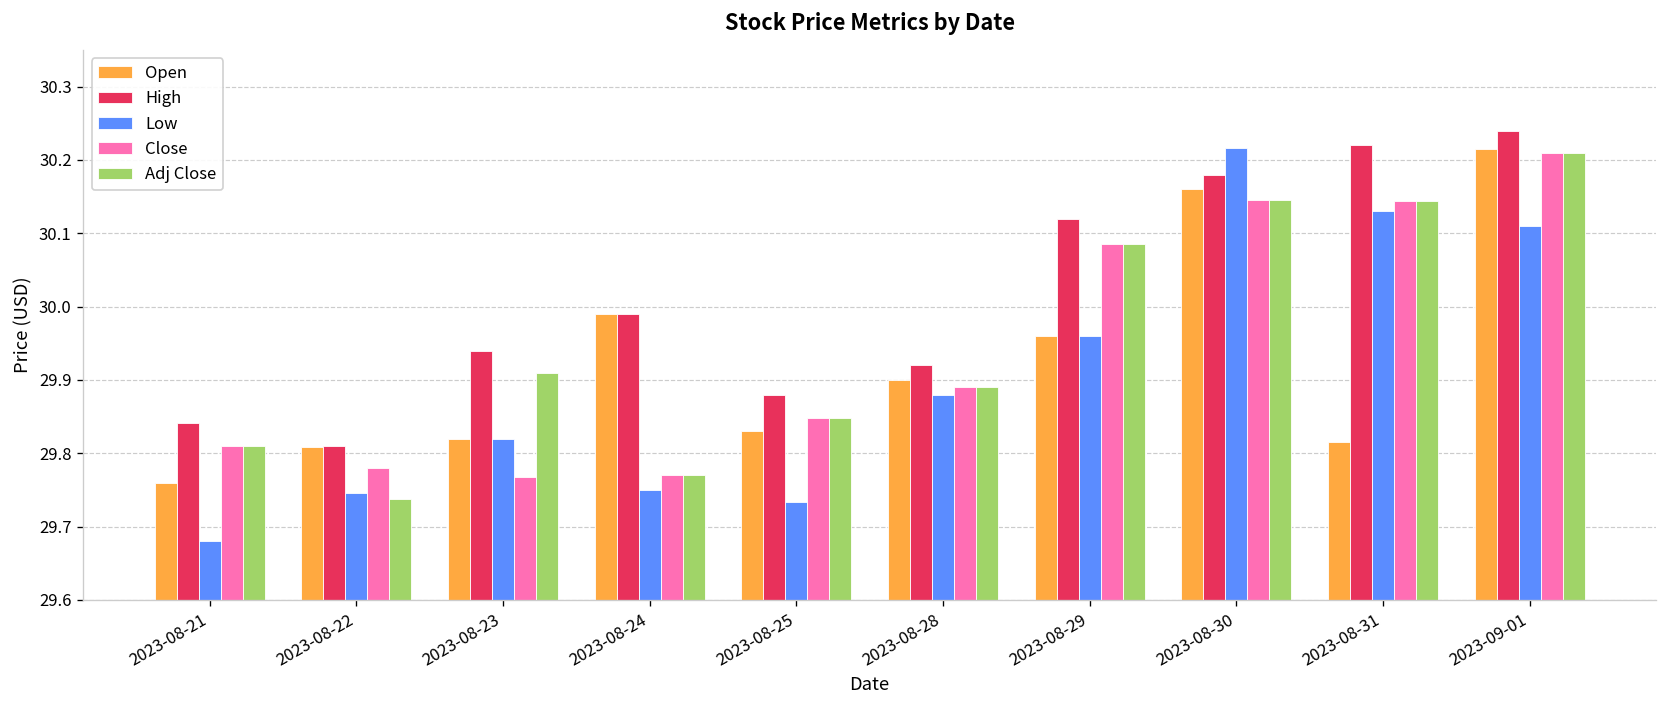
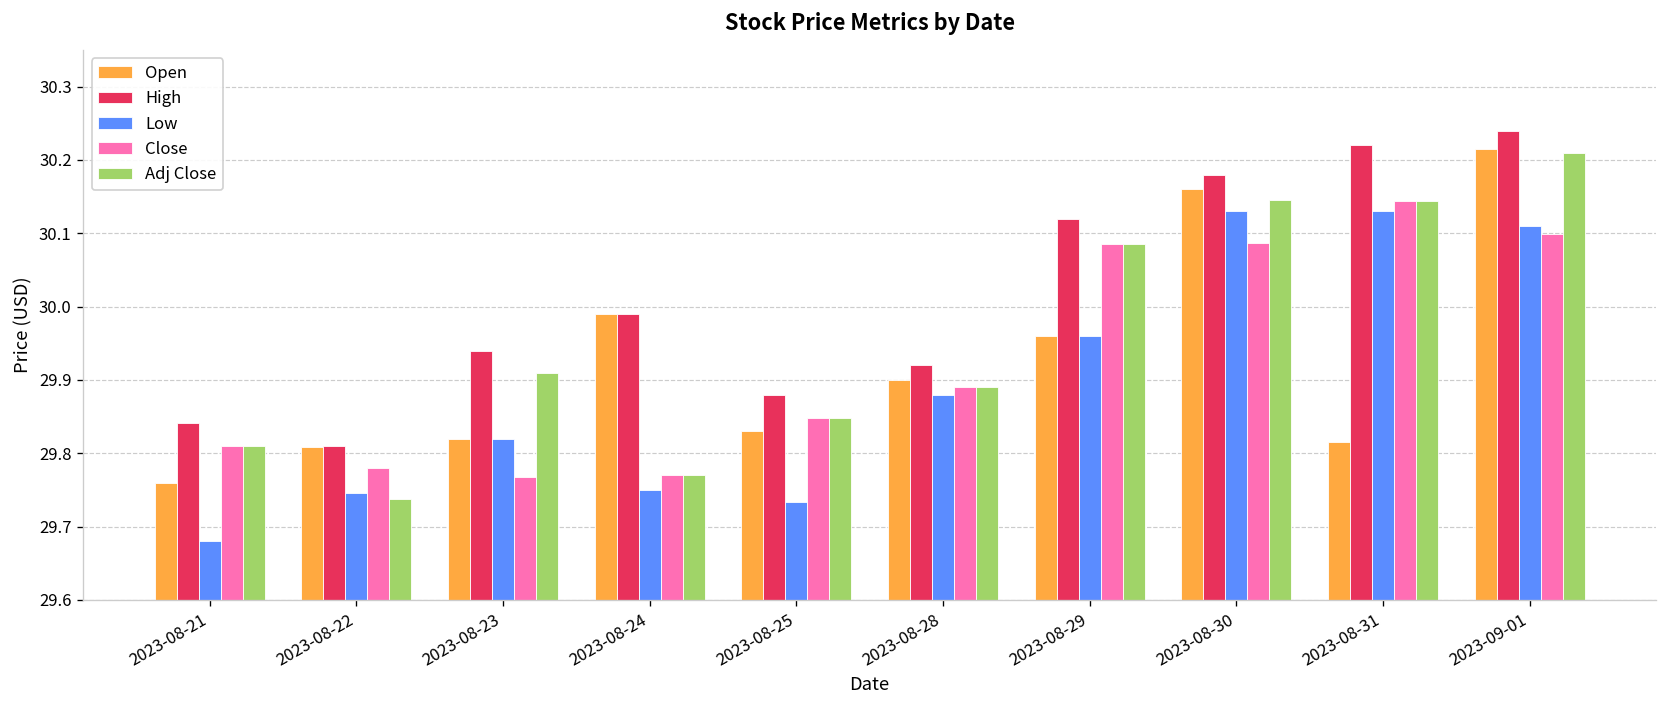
  {
    "Open": {
      "2023-08-21": 29.76,
      "2023-08-22": 29.81,
      "2023-08-23": 29.82,
      "2023-08-24": 29.99,
      "2023-08-25": 29.83,
      "2023-08-28": 29.90,
      "2023-08-29": 29.96,
      "2023-08-30": 30.16,
      "2023-08-31": 29.82,
      "2023-09-01": 30.22
    },
    "High": {
      "2023-08-21": 29.84,
      "2023-08-22": 29.81,
      "2023-08-23": 29.94,
      "2023-08-24": 29.99,
      "2023-08-25": 29.88,
      "2023-08-28": 29.92,
      "2023-08-29": 30.12,
      "2023-08-30": 30.18,
      "2023-08-31": 30.22,
      "2023-09-01": 30.24
    },
    "Low": {
      "2023-08-21": 29.68,
      "2023-08-22": 29.75,
      "2023-08-23": 29.82,
      "2023-08-24": 29.75,
      "2023-08-25": 29.73,
      "2023-08-28": 29.88,
      "2023-08-29": 29.96,
-     "2023-08-30": 30.22,
+     "2023-08-30": 30.13,
      "2023-08-31": 30.13,
      "2023-09-01": 30.11
    },
    "Close": {
      "2023-08-21": 29.81,
      "2023-08-22": 29.78,
      "2023-08-23": 29.77,
      "2023-08-24": 29.77,
      "2023-08-25": 29.85,
      "2023-08-28": 29.89,
      "2023-08-29": 30.09,
-     "2023-08-30": 30.15,
+     "2023-08-30": 30.09,
      "2023-08-31": 30.14,
-     "2023-09-01": 30.21
+     "2023-09-01": 30.10
    },
    "Adj Close": {
      "2023-08-21": 29.81,
      "2023-08-22": 29.74,
      "2023-08-23": 29.91,
      "2023-08-24": 29.77,
      "2023-08-25": 29.85,
      "2023-08-28": 29.89,
      "2023-08-29": 30.09,
      "2023-08-30": 30.15,
      "2023-08-31": 30.14,
      "2023-09-01": 30.21
    }
  }
